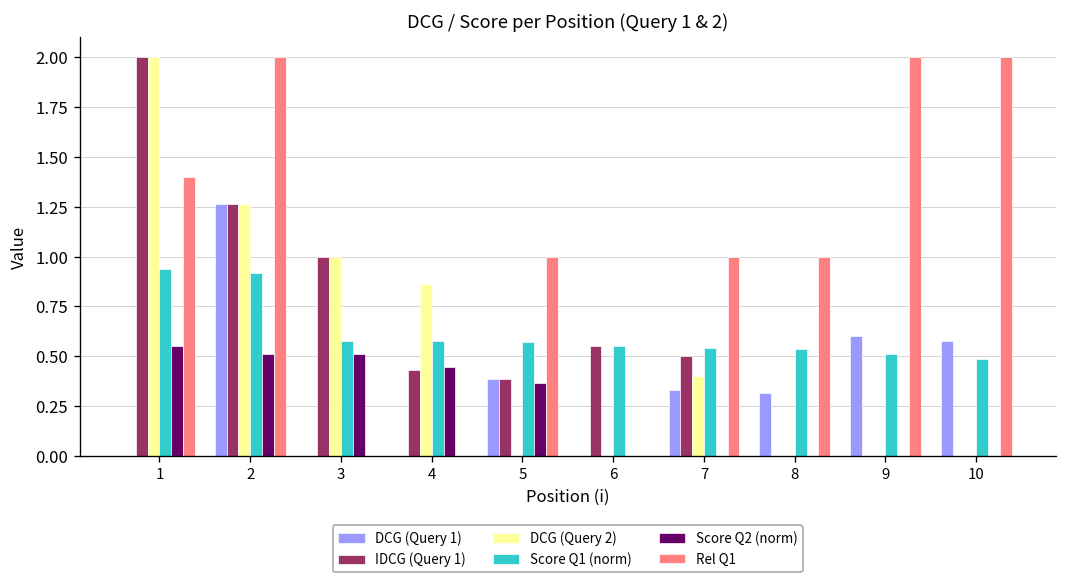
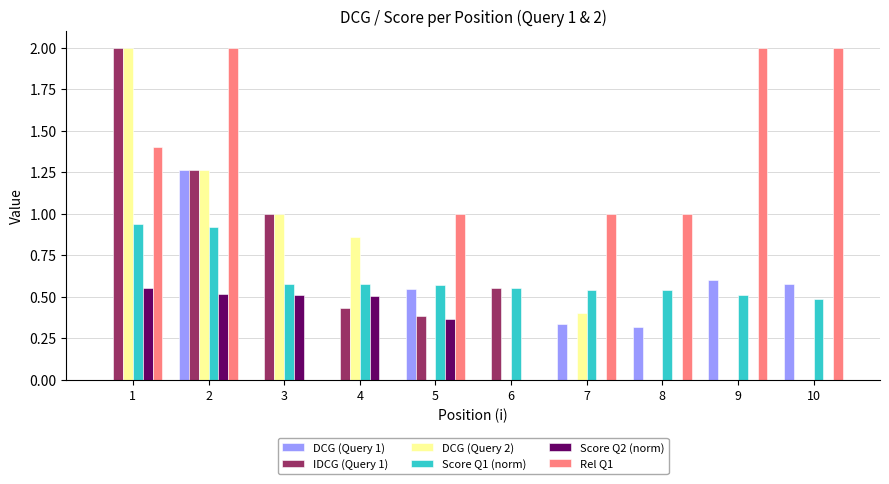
  {
    "DCG (Query 1)": {
      "1": 0.00,
      "2": 1.26,
      "3": 0.00,
      "4": 0.00,
-     "5": 0.39,
+     "5": 0.55,
      "6": 0.00,
      "7": 0.33,
      "8": 0.32,
      "9": 0.60,
      "10": 0.58
    },
    "IDCG (Query 1)": {
      "1": 2.0,
      "2": 1.26,
      "3": 1.0,
      "4": 0.43,
      "5": 0.4,
      "6": 0.55,
-     "7": 0.5,
+     "7": 0.0,
      "8": 0.0,
      "9": 0.0,
      "10": 0.0
    },
    "DCG (Query 2)": {
      "1": 2.00,
      "2": 1.26,
      "3": 1.00,
      "4": 0.86,
      "5": 0.00,
      "6": 0.00,
      "7": 0.40,
      "8": 0.00,
      "9": 0.00,
      "10": 0.00
    },
    "Score Q1 (norm)": {
      "1": 0.94,
      "2": 0.92,
      "3": 0.58,
      "4": 0.58,
      "5": 0.57,
      "6": 0.55,
      "7": 0.54,
      "8": 0.54,
      "9": 0.51,
      "10": 0.48
    },
    "Score Q2 (norm)": {
      "1": 0.55,
      "2": 0.51,
      "3": 0.51,
-     "4": 0.45,
+     "4": 0.51,
      "5": 0.36,
      "6": 0.00,
      "7": 0.00,
      "8": 0.00,
      "9": 0.00,
      "10": 0.00
    },
    "Rel Q1": {
      "1": 1.40,
      "2": 2.00,
      "3": 0.00,
      "4": 0.00,
      "5": 1.00,
      "6": 0.00,
      "7": 1.00,
      "8": 1.00,
      "9": 2.00,
      "10": 2.00
    }
  }
